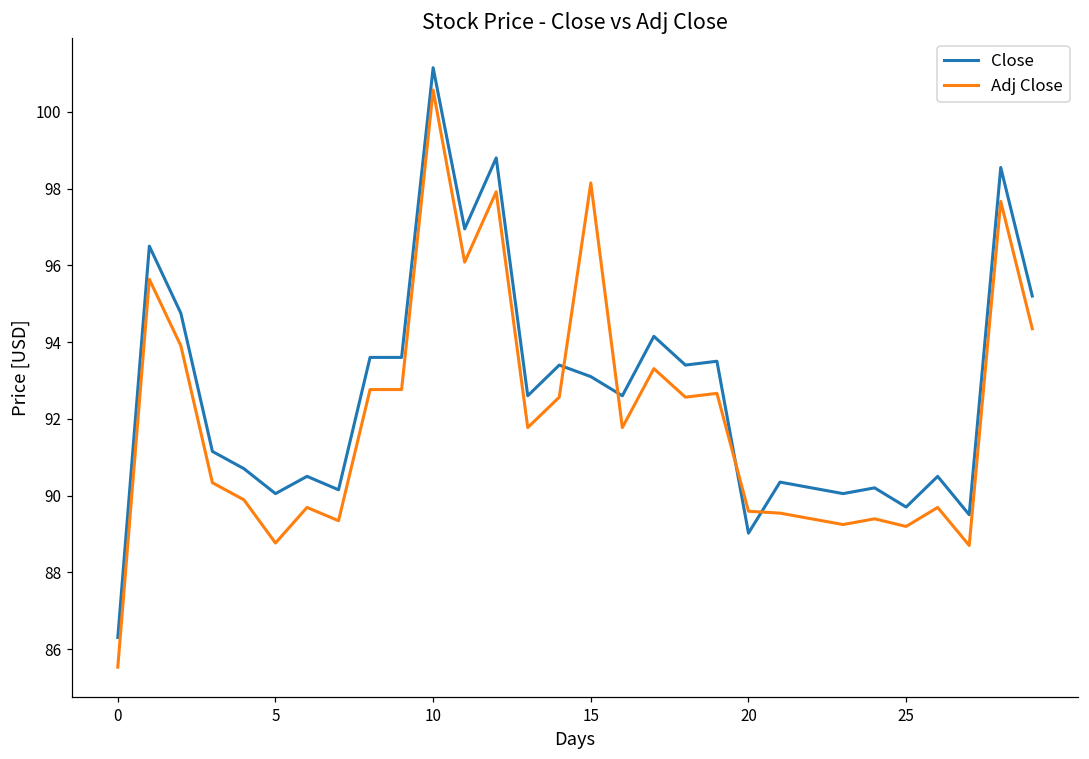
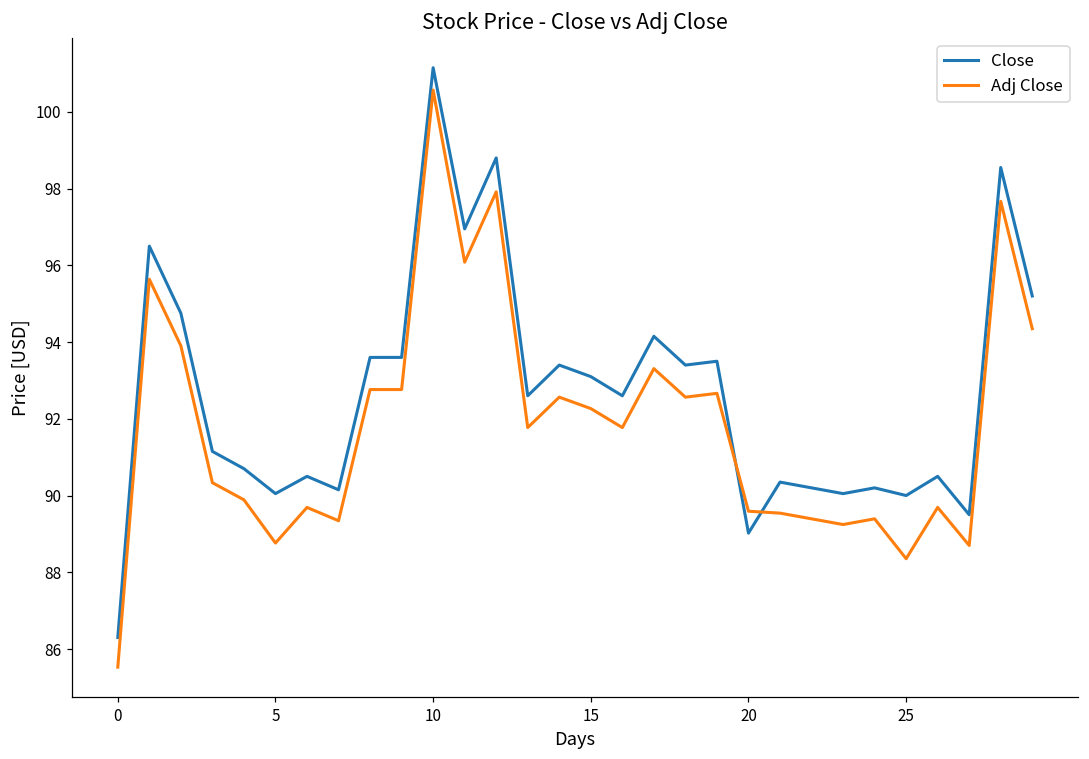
  {
    "Close": {
      "0": 86.3,
      "5": 90.1,
      "10": 101.2,
      "15": 93.1,
      "20": 89.0,
-     "25": 89.7
+     "25": 90.0
    },
    "Adj Close": {
      "0": 85.5,
      "5": 88.8,
      "10": 100.6,
-     "15": 98.1,
+     "15": 92.3,
      "20": 89.6,
-     "25": 89.2
+     "25": 88.4
    }
  }
